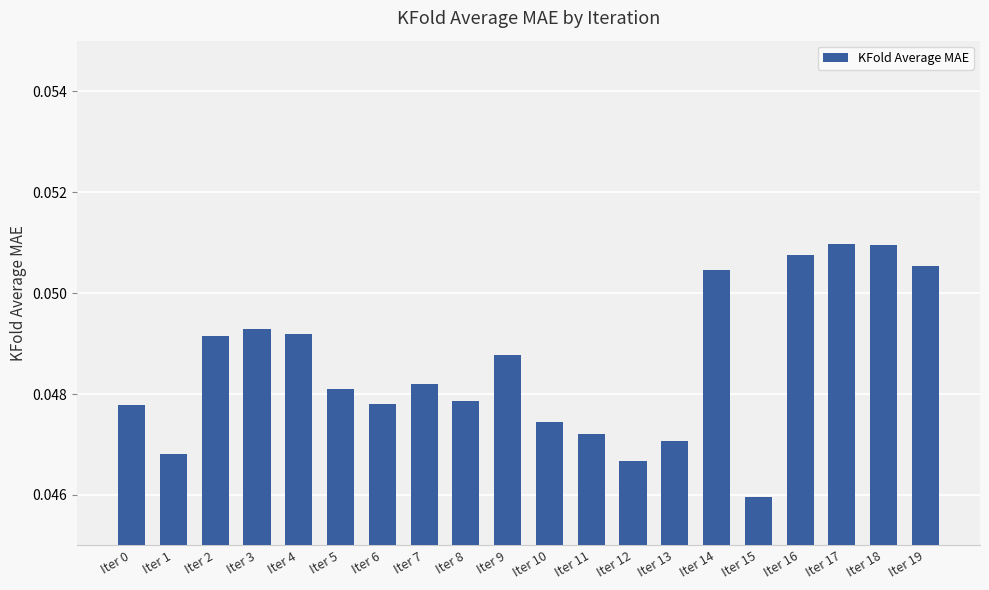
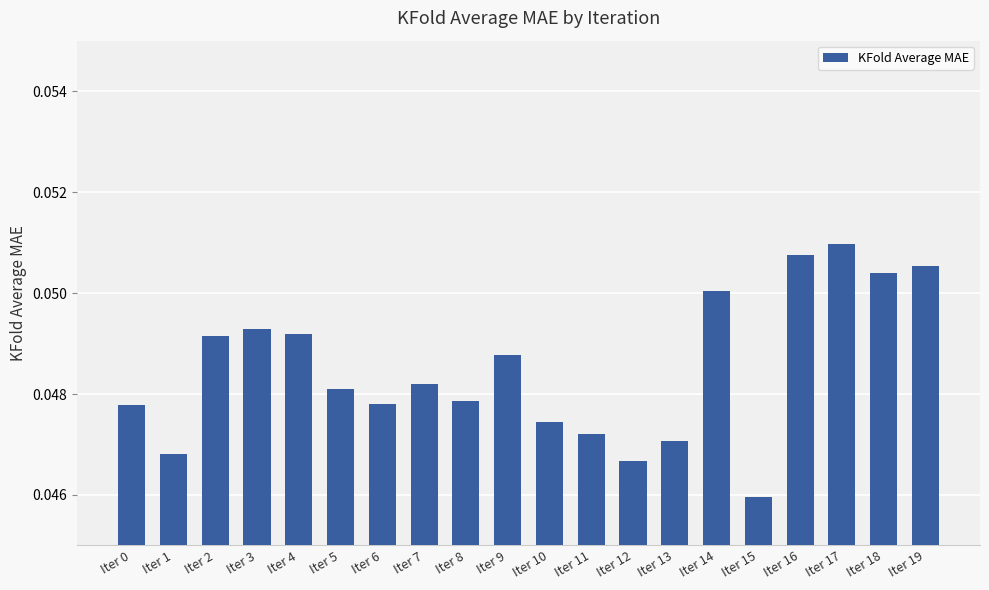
  {
    "Iter 0": 0.0478,
    "Iter 1": 0.0468,
    "Iter 2": 0.0492,
    "Iter 3": 0.0493,
    "Iter 4": 0.0492,
    "Iter 5": 0.0481,
    "Iter 6": 0.0478,
    "Iter 7": 0.0482,
    "Iter 8": 0.0479,
    "Iter 9": 0.0488,
    "Iter 10": 0.0474,
    "Iter 11": 0.0472,
    "Iter 12": 0.0467,
    "Iter 13": 0.0471,
-   "Iter 14": 0.0504,
+   "Iter 14": 0.0500,
    "Iter 15": 0.0460,
    "Iter 16": 0.0507,
    "Iter 17": 0.0510,
-   "Iter 18": 0.0510,
+   "Iter 18": 0.0504,
    "Iter 19": 0.0505
  }
